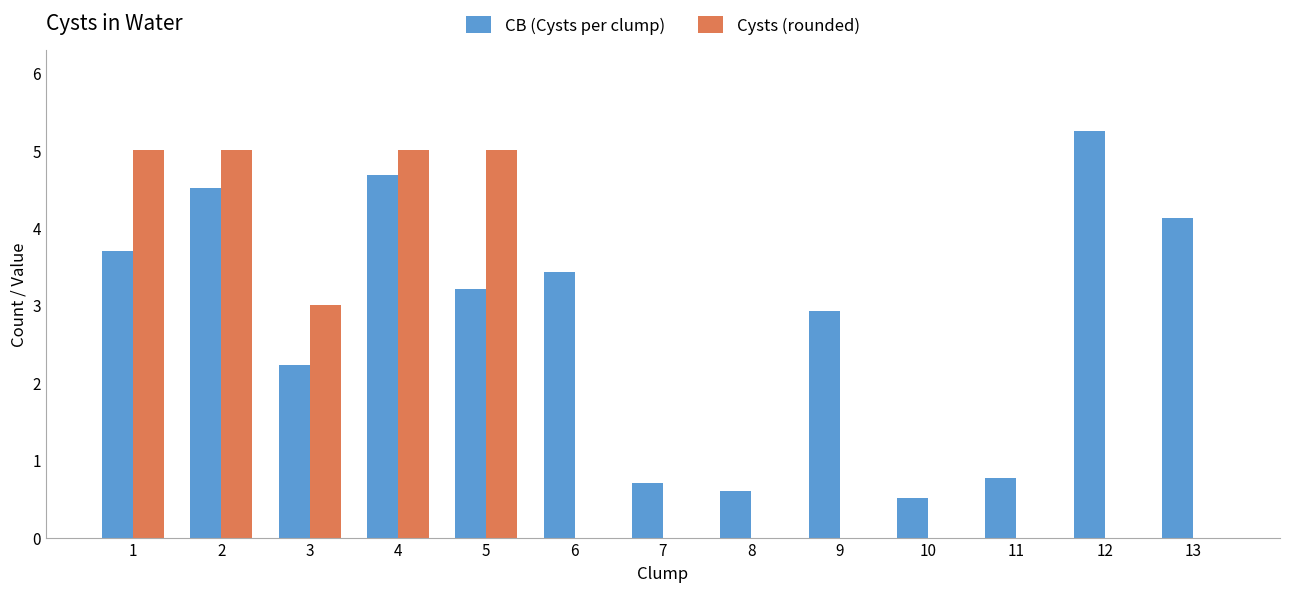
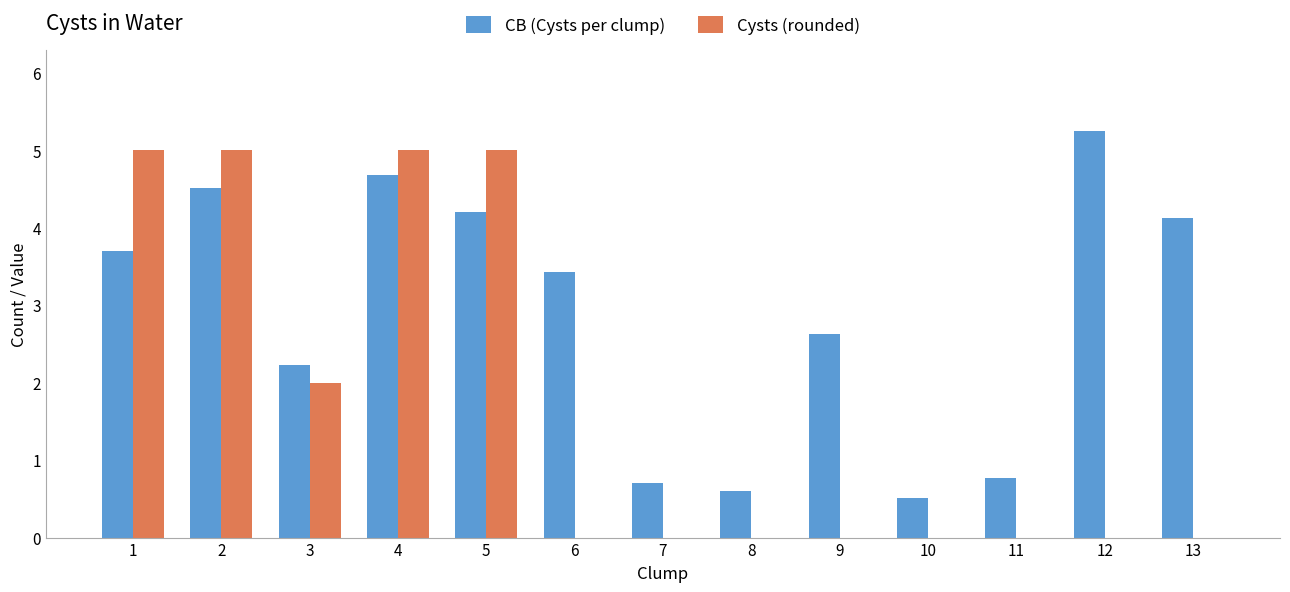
  {
    "CB (Cysts per clump)": {
      "1": 3.7,
      "2": 4.5,
      "3": 2.2,
      "4": 4.7,
-     "5": 3.2,
+     "5": 4.2,
      "6": 3.4,
      "7": 0.7,
      "8": 0.6,
-     "9": 2.9,
+     "9": 2.6,
      "10": 0.5,
      "11": 0.8,
      "12": 5.2,
      "13": 4.1
    },
    "Cysts (rounded)": {
      "1": 5,
      "2": 5,
-     "3": 3,
+     "3": 2,
      "4": 5,
      "5": 5,
      "6": 0,
      "7": 0,
      "8": 0,
      "9": 0,
      "10": 0,
      "11": 0,
      "12": 0,
      "13": 0
    }
  }
